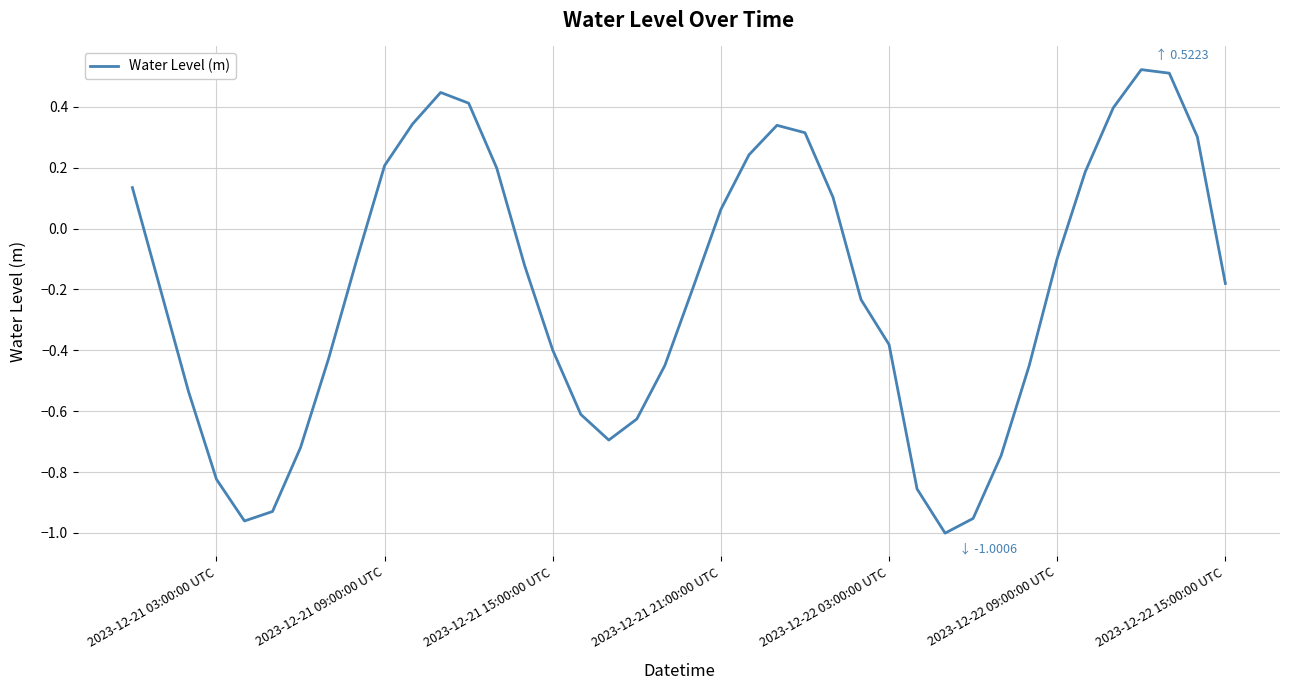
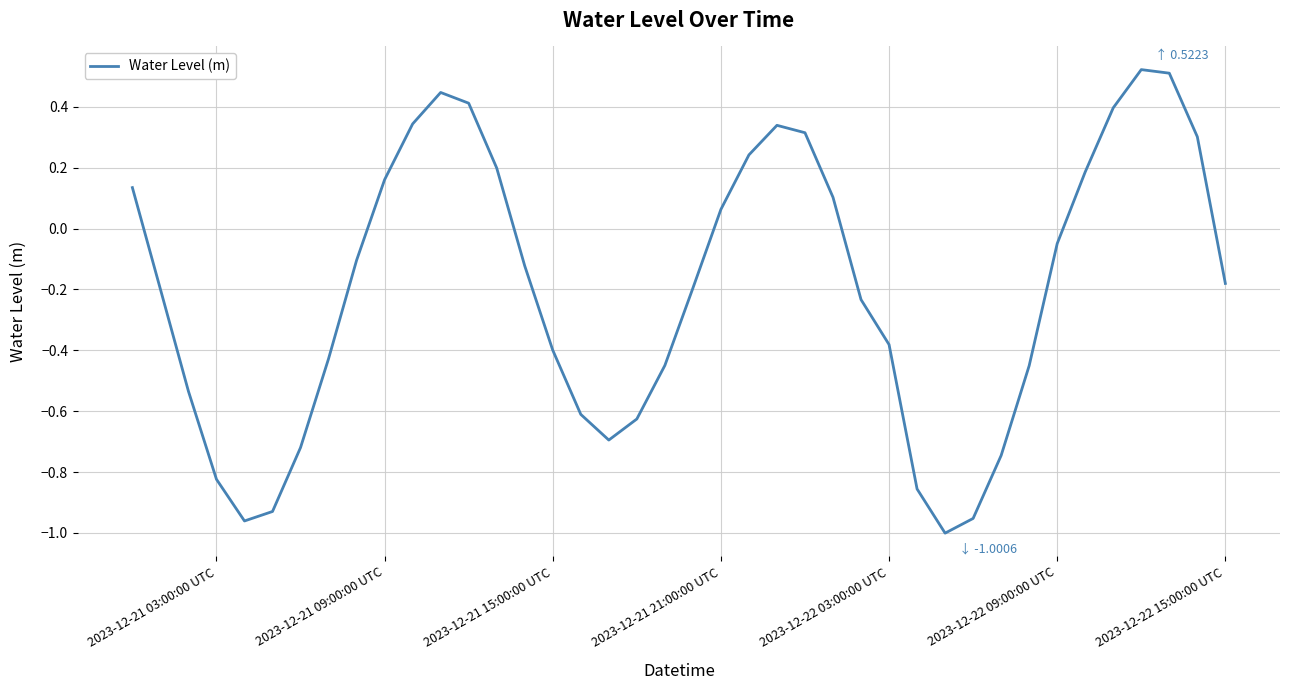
  {
    "2023-12-21 03:00:00 UTC": -0.82,
-   "2023-12-21 09:00:00 UTC": 0.21,
+   "2023-12-21 09:00:00 UTC": 0.16,
    "2023-12-21 15:00:00 UTC": -0.40,
    "2023-12-21 21:00:00 UTC": 0.06,
    "2023-12-22 03:00:00 UTC": -0.38,
-   "2023-12-22 09:00:00 UTC": -0.10,
+   "2023-12-22 09:00:00 UTC": -0.05,
    "2023-12-22 15:00:00 UTC": -0.18
  }
